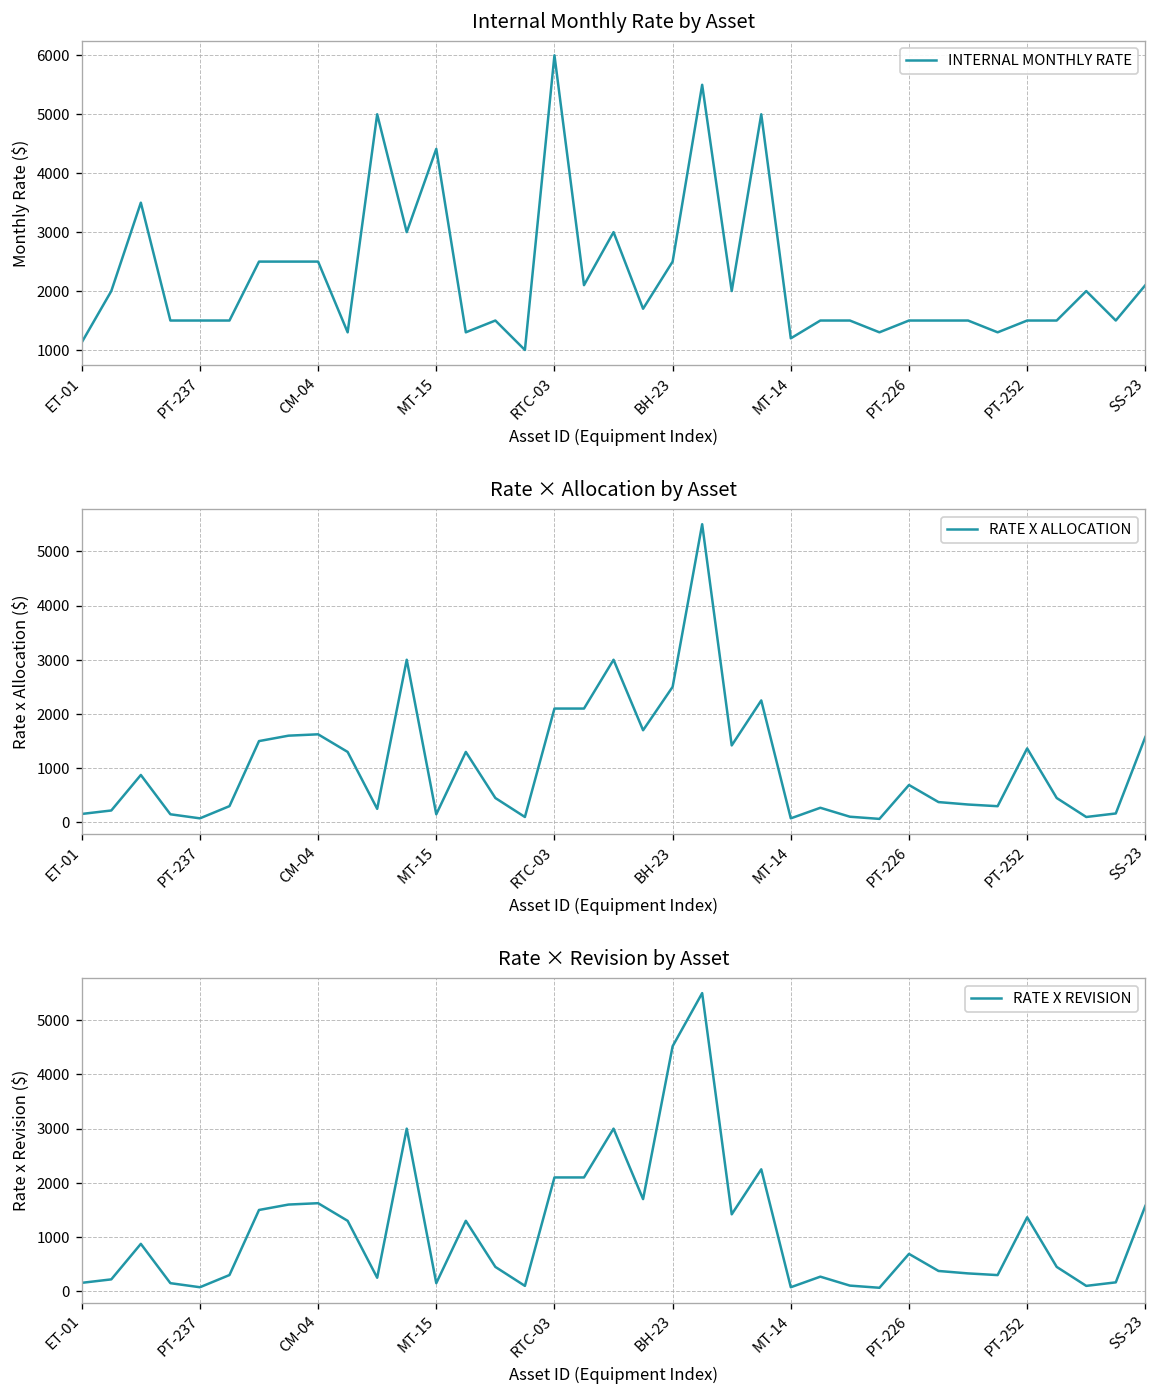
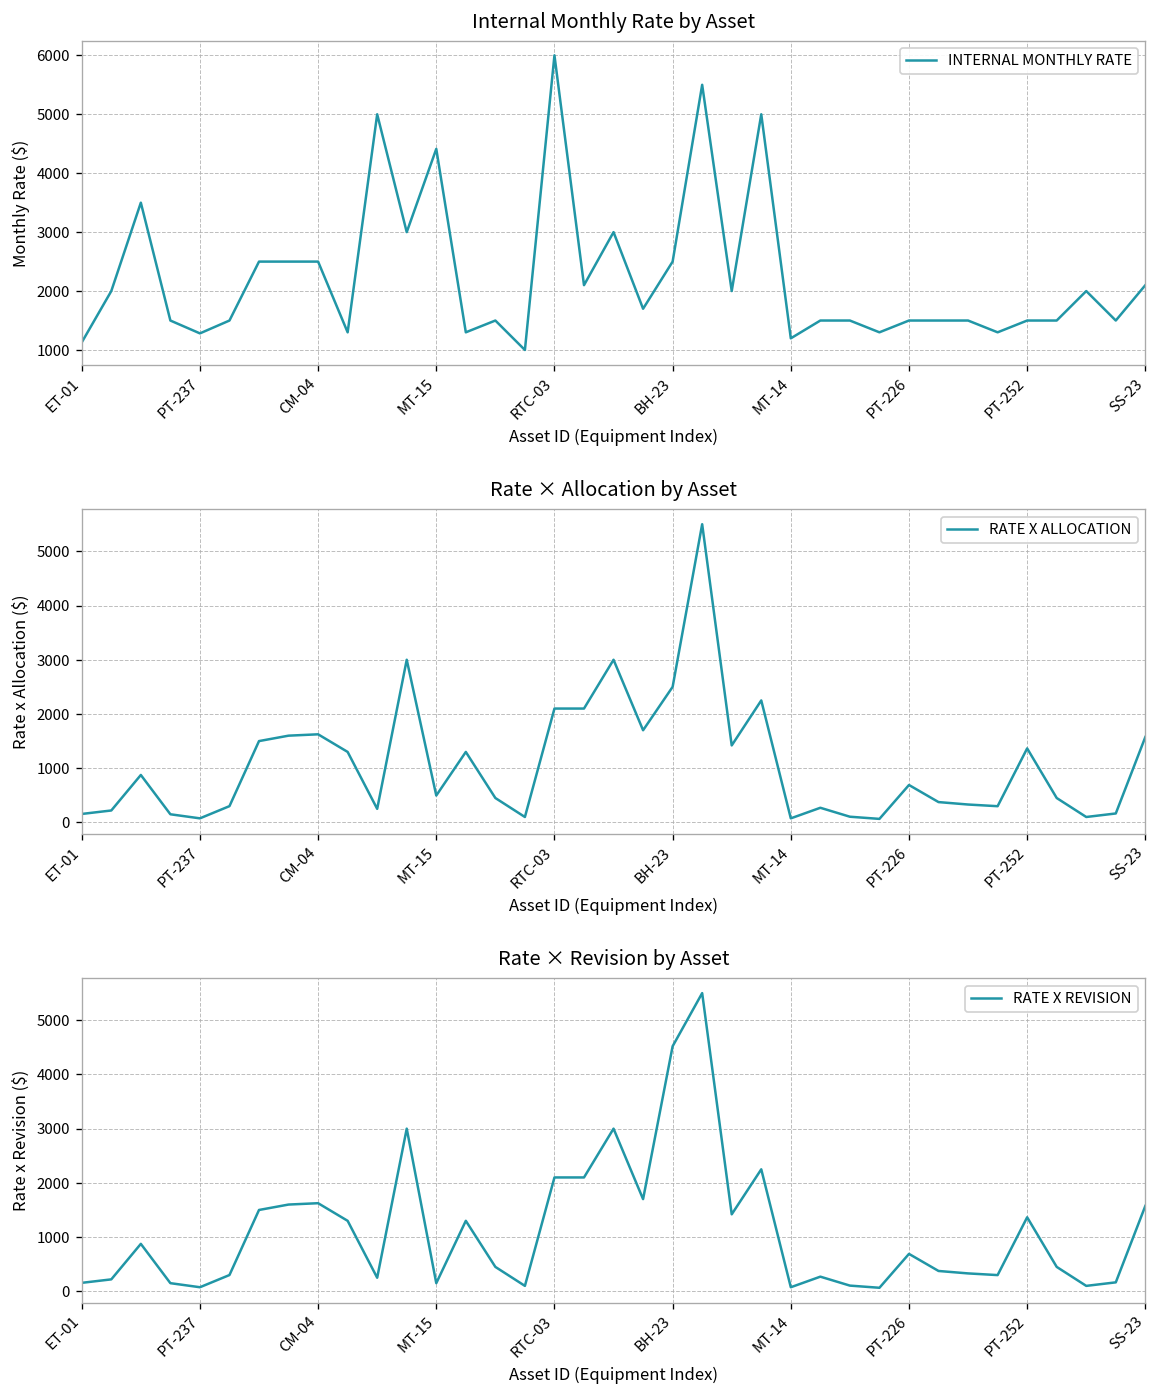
  {
    "Internal Monthly Rate by Asset": {
      "ET-01": 1100,
-     "PT-237": 1500,
+     "PT-237": 1300,
      "CM-04": 2500,
      "MT-15": 4400,
      "RTC-03": 6000,
      "BH-23": 2500,
      "MT-14": 1200,
      "PT-226": 1500,
      "PT-252": 1500,
      "SS-23": 2100
    },
    "Rate × Allocation by Asset": {
      "ET-01": 200,
      "PT-237": 100,
      "CM-04": 1600,
-     "MT-15": 200,
+     "MT-15": 500,
      "RTC-03": 2100,
      "BH-23": 2500,
      "MT-14": 100,
      "PT-226": 700,
      "PT-252": 1400,
      "SS-23": 1600
    },
    "Rate × Revision by Asset": {
      "ET-01": 200,
      "PT-237": 100,
      "CM-04": 1600,
      "MT-15": 200,
      "RTC-03": 2100,
      "BH-23": 4500,
      "MT-14": 100,
      "PT-226": 700,
      "PT-252": 1400,
      "SS-23": 1600
    }
  }
